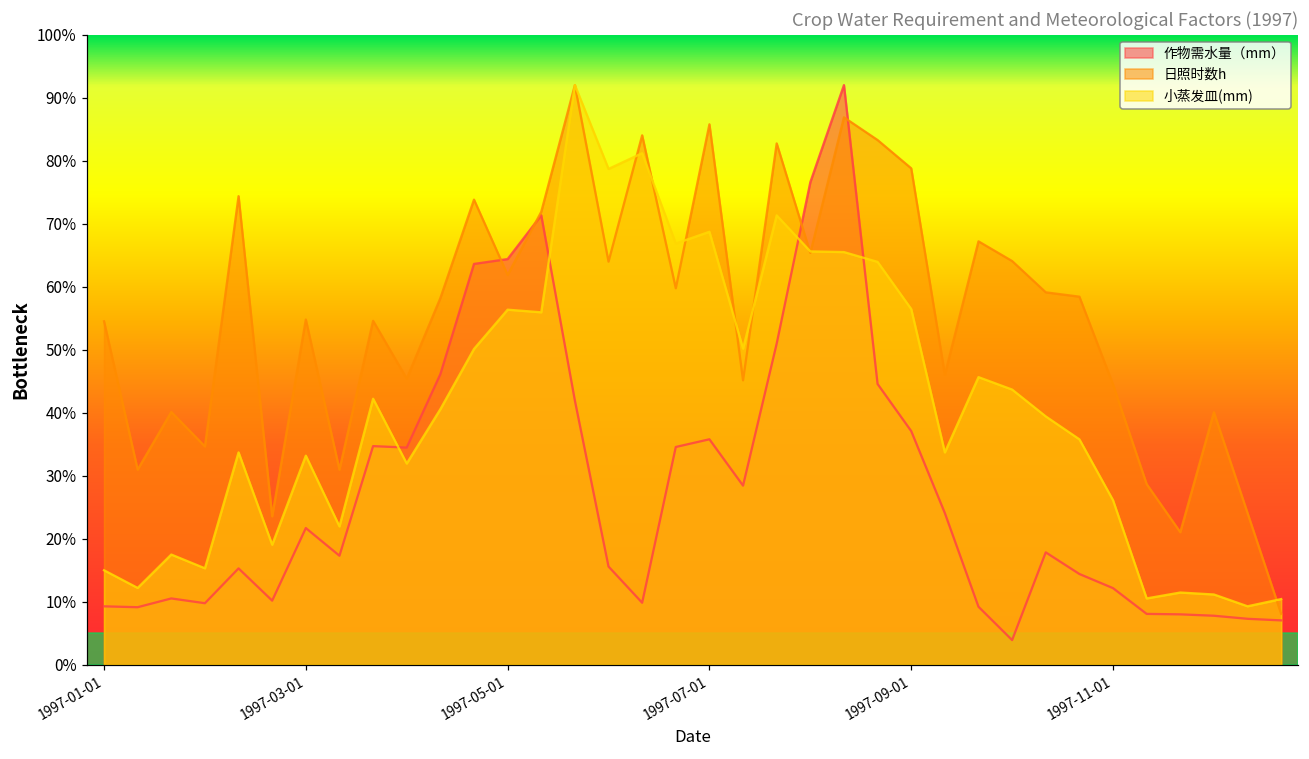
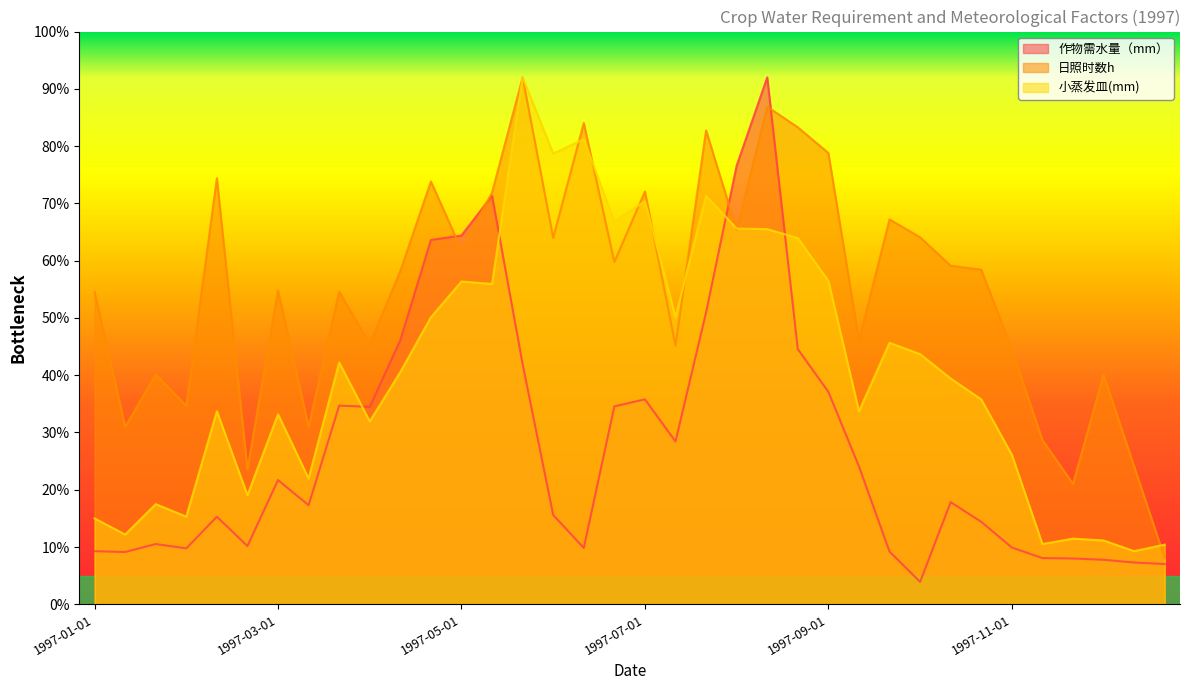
  {
    "作物需水量（mm）": {
      "1997-01-01": "9%",
      "1997-03-01": "22%",
      "1997-05-01": "64%",
      "1997-07-01": "36%",
      "1997-09-01": "37%",
-     "1997-11-01": "12%"
+     "1997-11-01": "10%"
    },
    "日照时数h": {
      "1997-01-01": "55%",
      "1997-03-01": "55%",
      "1997-05-01": "62%",
-     "1997-07-01": "86%",
+     "1997-07-01": "72%",
      "1997-09-01": "79%",
      "1997-11-01": "44%"
    },
    "小蒸发皿(mm)": {
      "1997-01-01": "15%",
      "1997-03-01": "33%",
      "1997-05-01": "56%",
-     "1997-07-01": "69%",
+     "1997-07-01": "70%",
      "1997-09-01": "56%",
      "1997-11-01": "26%"
    }
  }
